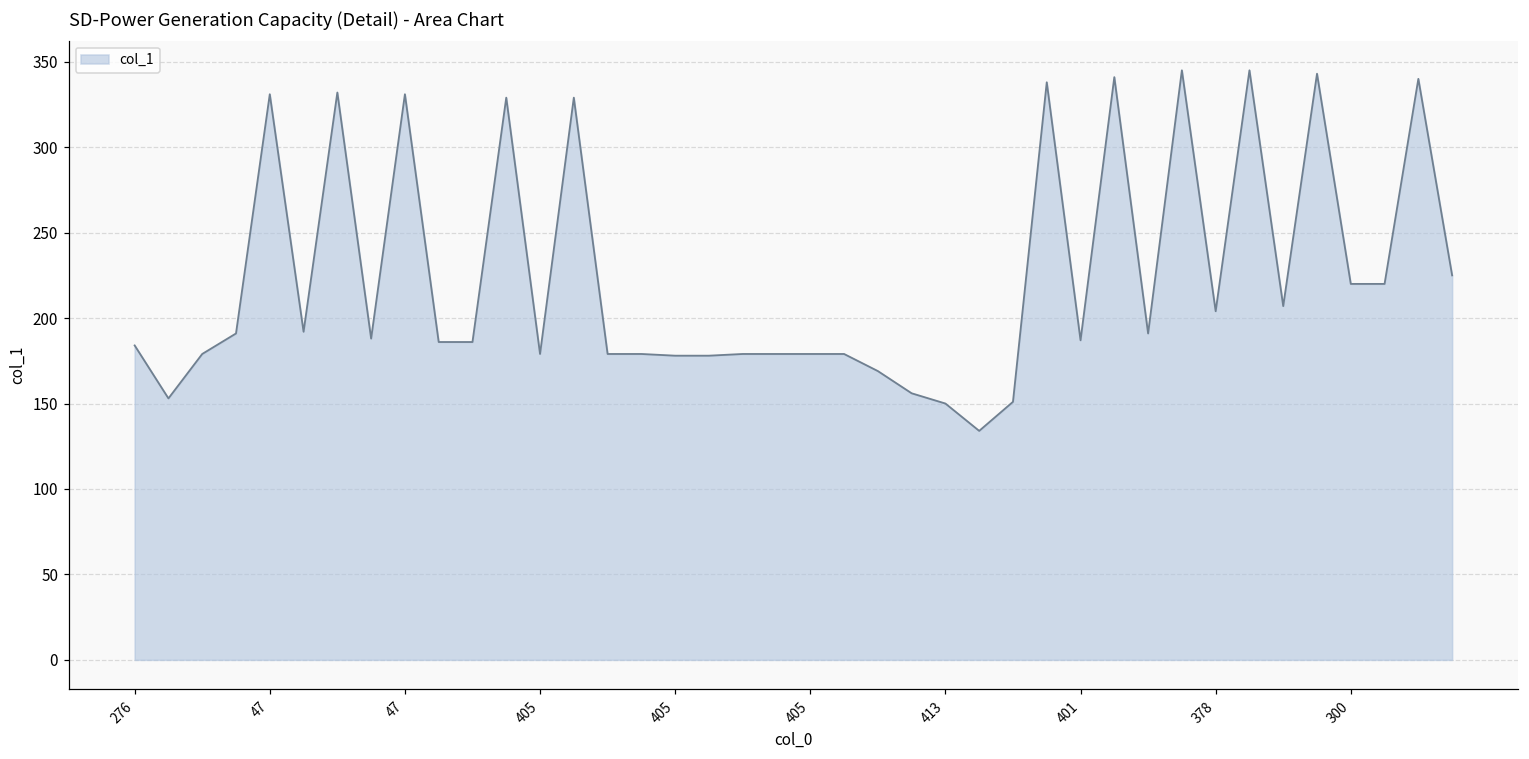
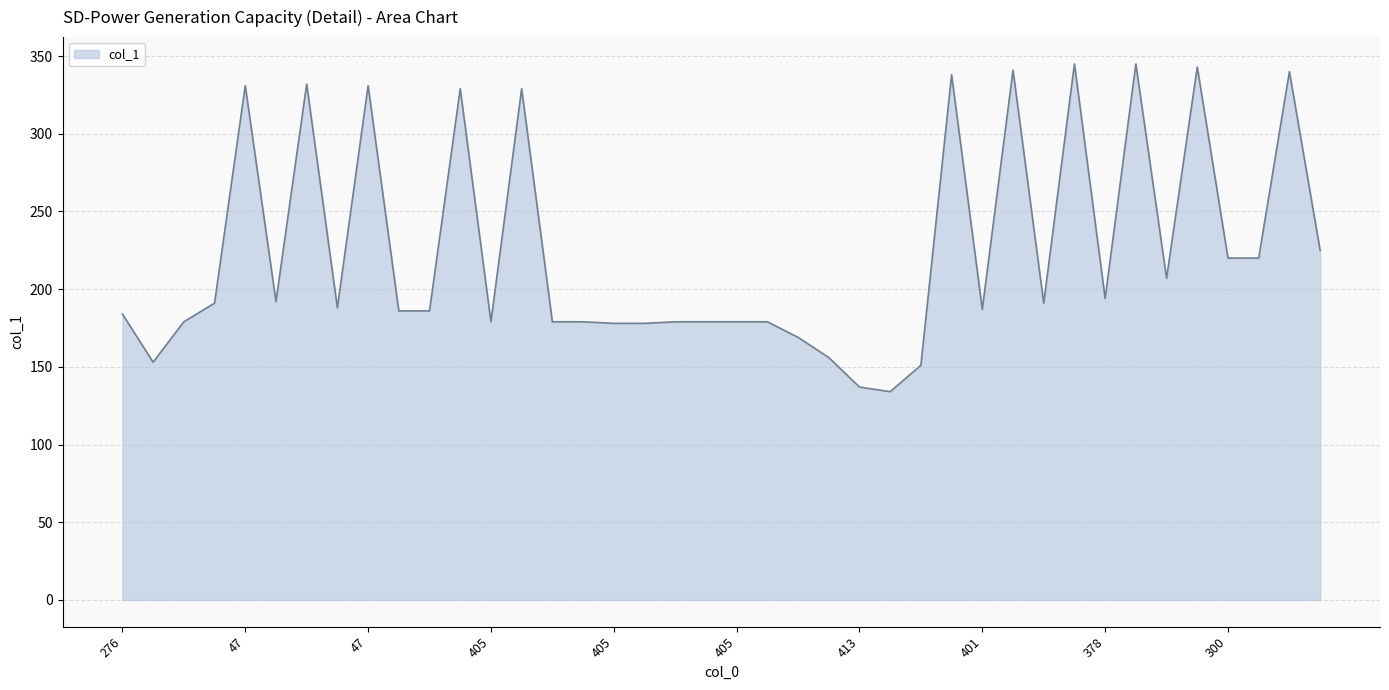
  {
    "276": 184,
-   "413": 150,
+   "413": 137,
    "401": 187,
-   "378": 204,
+   "378": 194,
    "300": 220
  }
